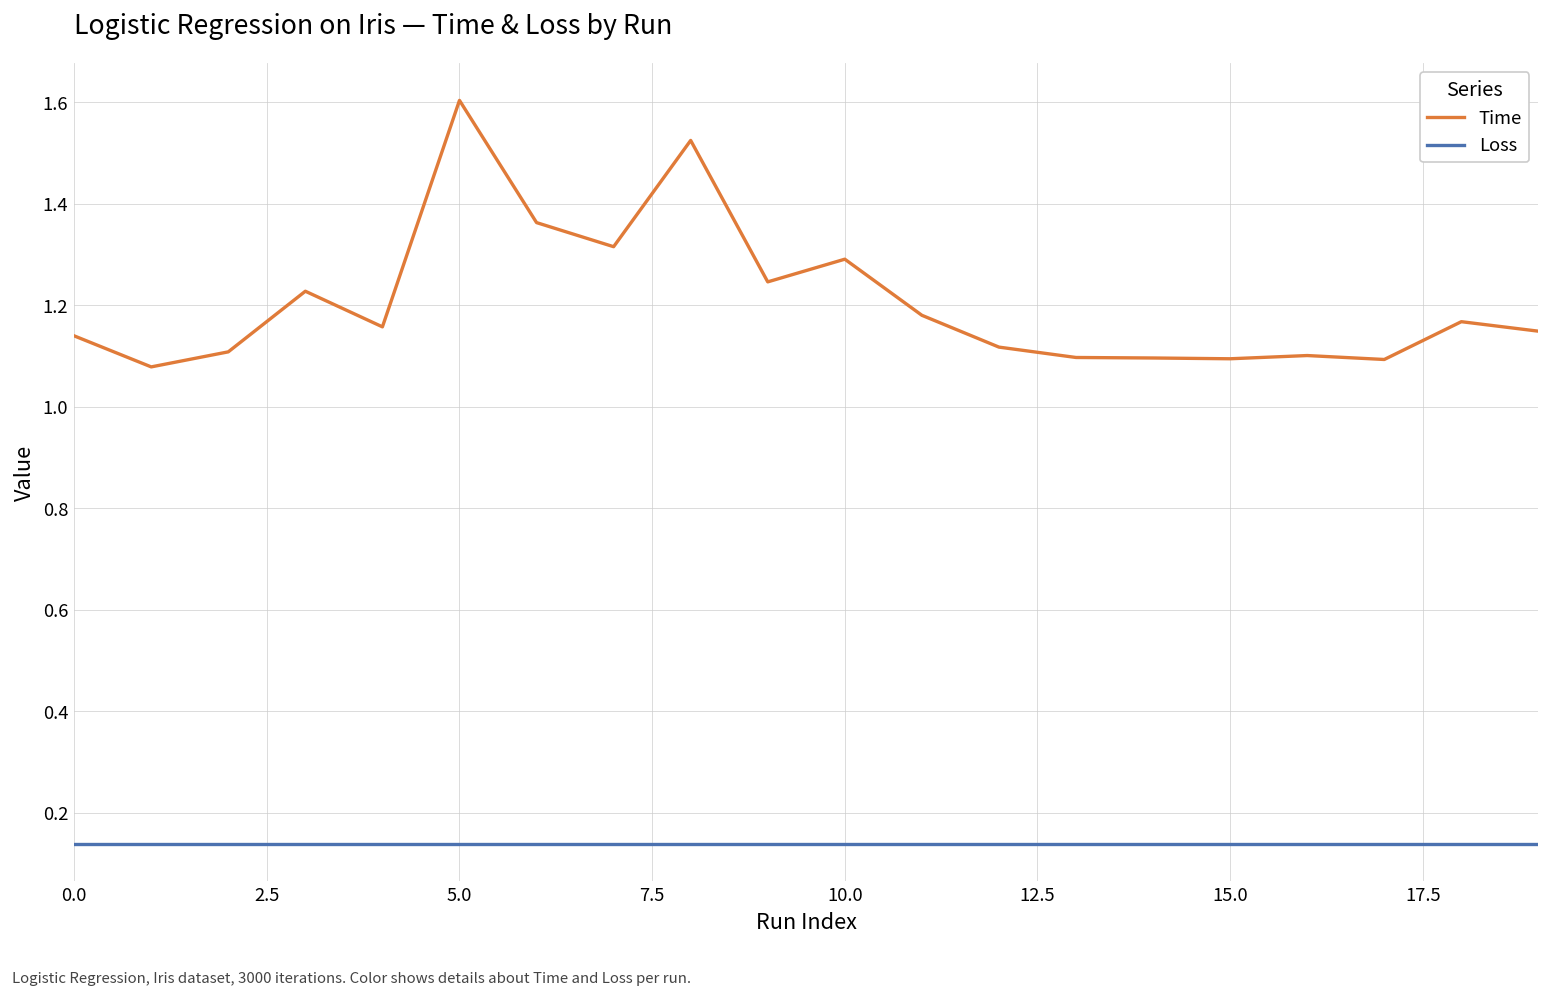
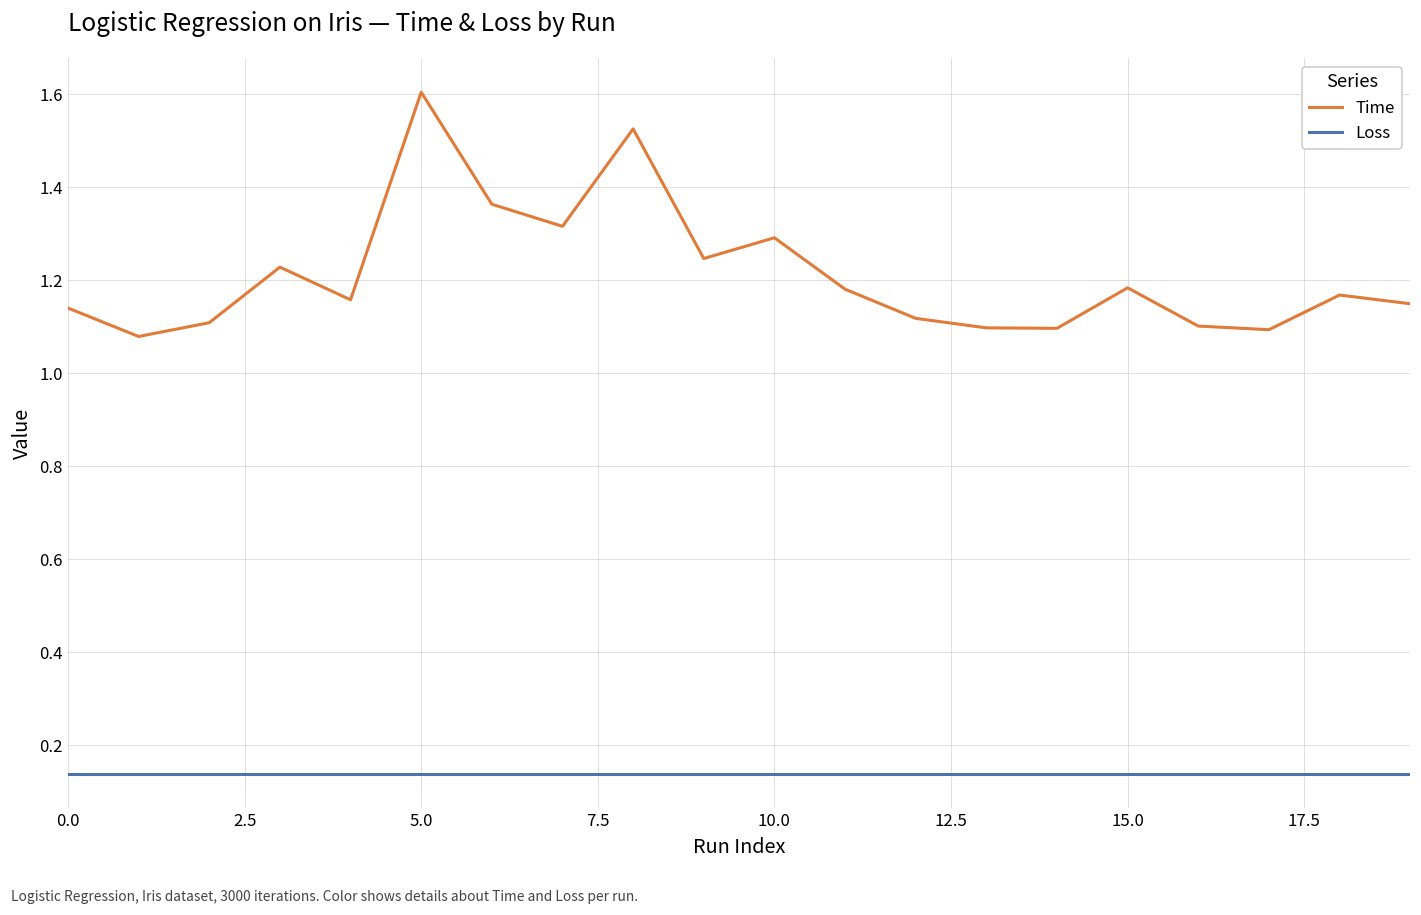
  {
    "Time": {
      "0.0": 1.14,
      "5.0": 1.60,
      "10.0": 1.29,
-     "15.0": 1.09
+     "15.0": 1.18
    },
    "Loss": {
      "0.0": 0.14,
      "5.0": 0.14,
      "10.0": 0.14,
      "15.0": 0.14
    }
  }
